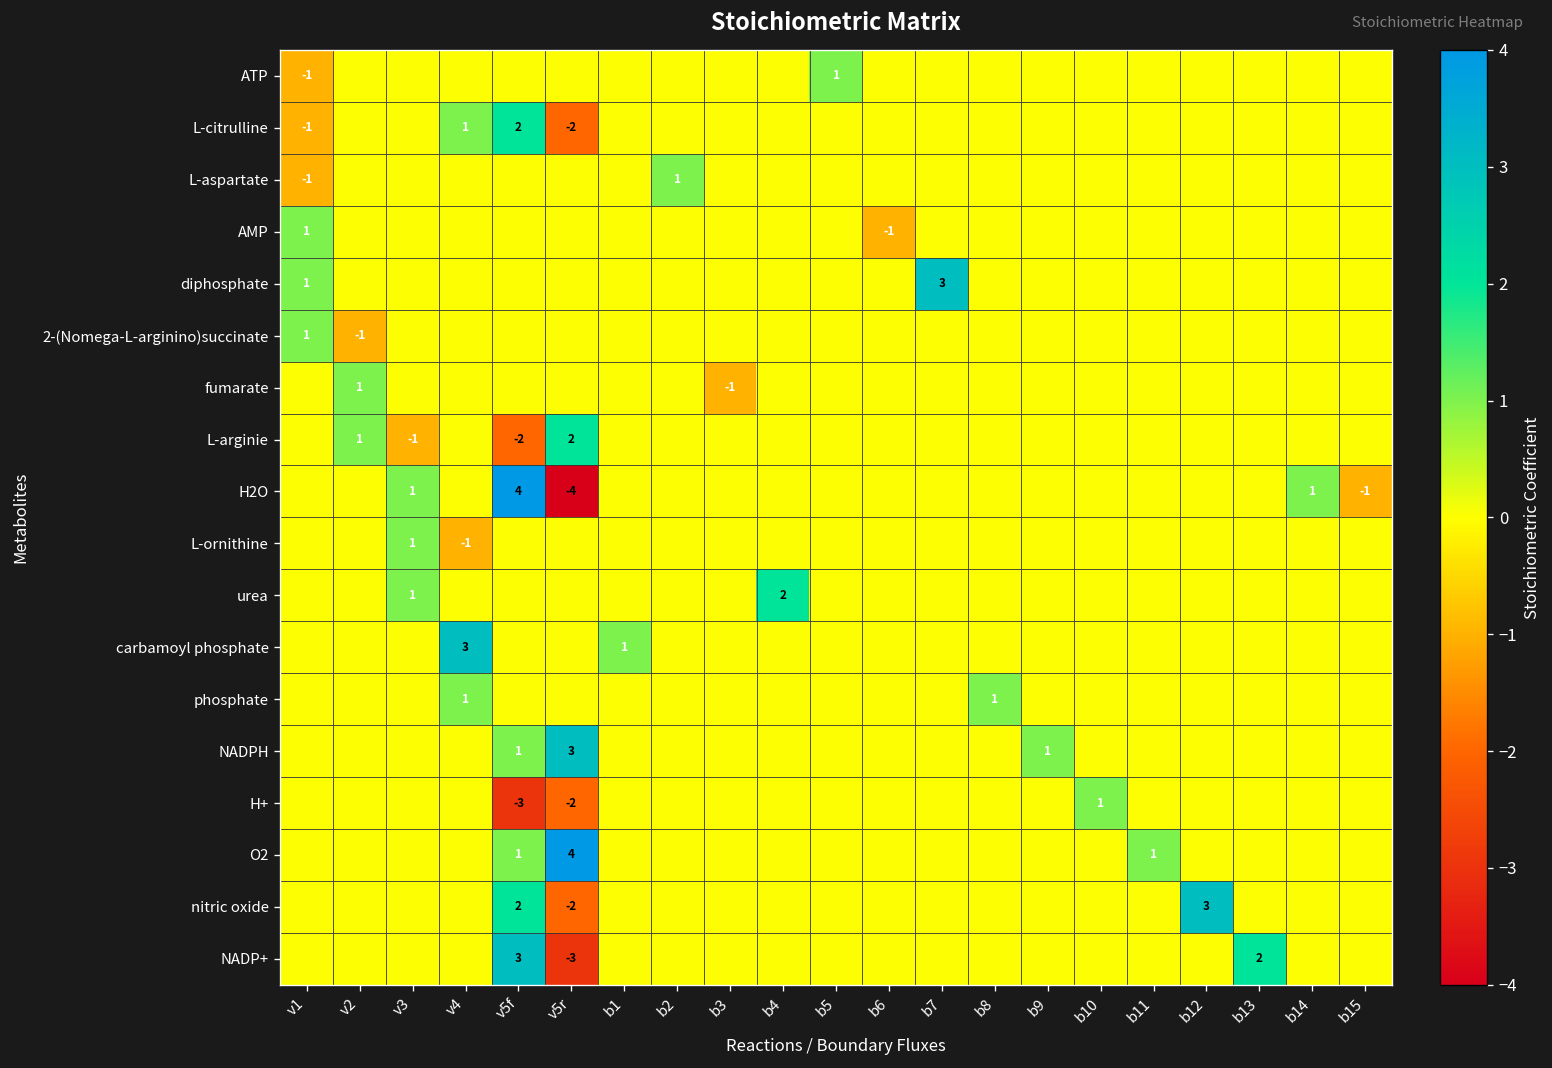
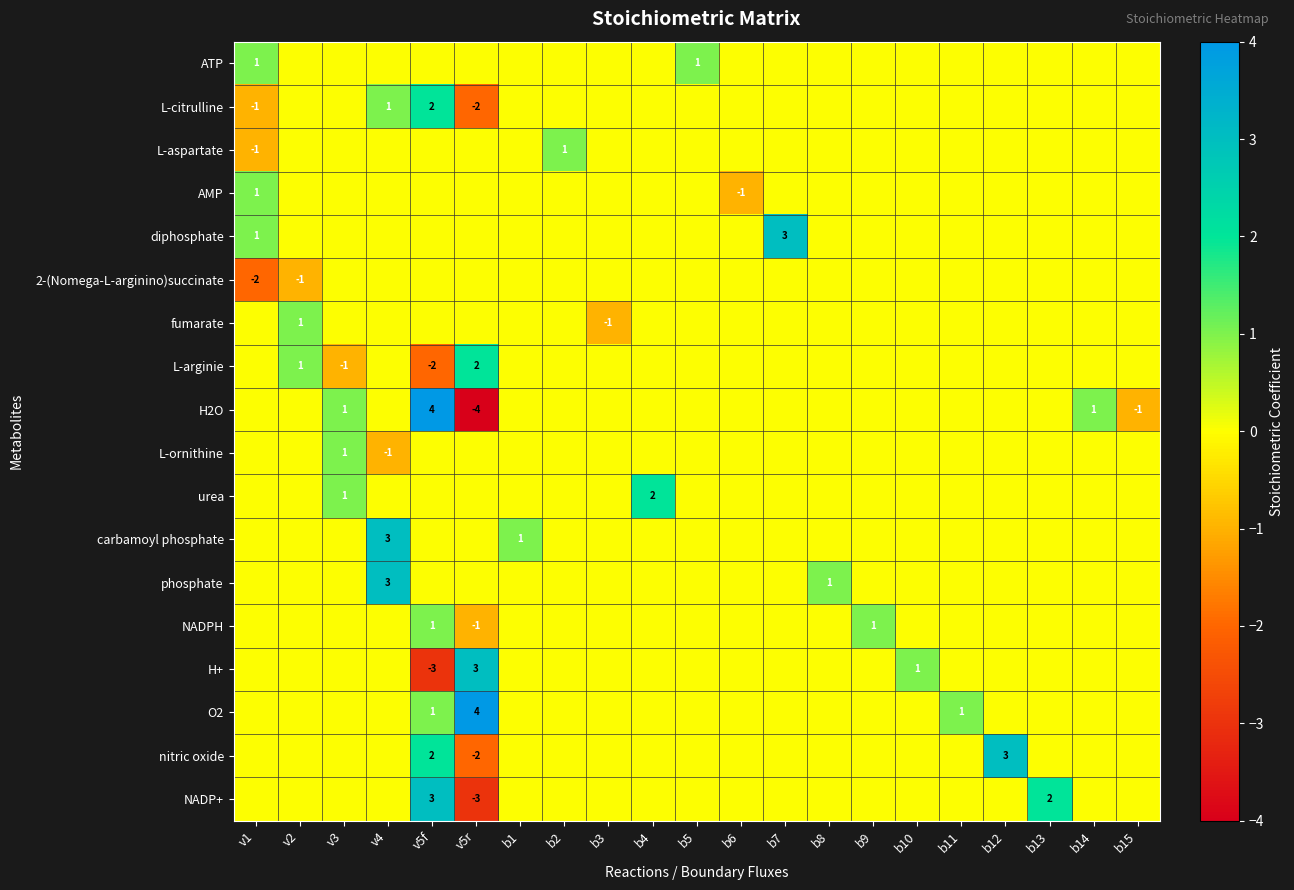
  {
    "ATP": {
-     "v1": -1,
+     "v1": 1,
      "b5": 1
    },
    "L-citrulline": {
      "v1": -1,
      "v4": 1,
      "v5f": 2,
      "v5r": -2
    },
    "L-aspartate": {
      "v1": -1,
      "b2": 1
    },
    "AMP": {
      "v1": 1,
      "b6": -1
    },
    "diphosphate": {
      "v1": 1,
      "b7": 3
    },
    "2-(Nomega-L-arginino)succinate": {
-     "v1": 1,
+     "v1": -2,
      "v2": -1
    },
    "fumarate": {
      "v2": 1,
      "b3": -1
    },
    "L-arginie": {
      "v2": 1,
      "v3": -1,
      "v5f": -2,
      "v5r": 2
    },
    "H2O": {
      "v3": 1,
      "v5f": 4,
      "v5r": -4,
      "b14": 1,
      "b15": -1
    },
    "L-ornithine": {
      "v3": 1,
      "v4": -1
    },
    "urea": {
      "v3": 1,
      "b4": 2
    },
    "carbamoyl phosphate": {
      "v4": 3,
      "b1": 1
    },
    "phosphate": {
-     "v4": 1,
+     "v4": 3,
      "b8": 1
    },
    "NADPH": {
      "v5f": 1,
-     "v5r": 3,
+     "v5r": -1,
      "b9": 1
    },
    "H+": {
      "v5f": -3,
-     "v5r": -2,
+     "v5r": 3,
      "b10": 1
    },
    "O2": {
      "v5f": 1,
      "v5r": 4,
      "b11": 1
    },
    "nitric oxide": {
      "v5f": 2,
      "v5r": -2,
      "b12": 3
    },
    "NADP+": {
      "v5f": 3,
      "v5r": -3,
      "b13": 2
    }
  }
